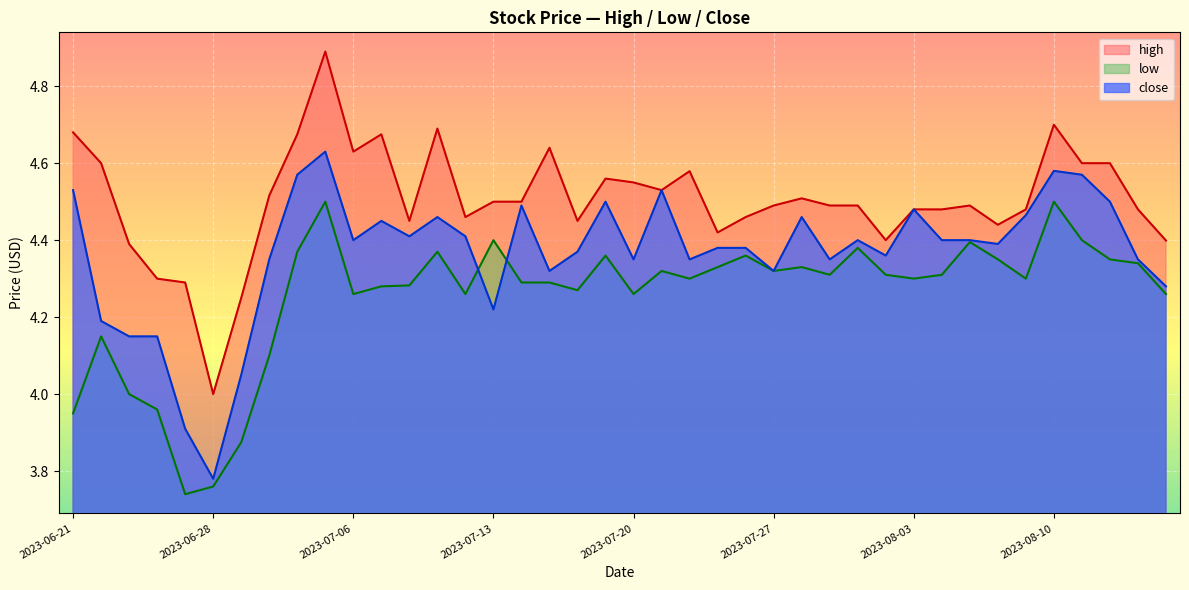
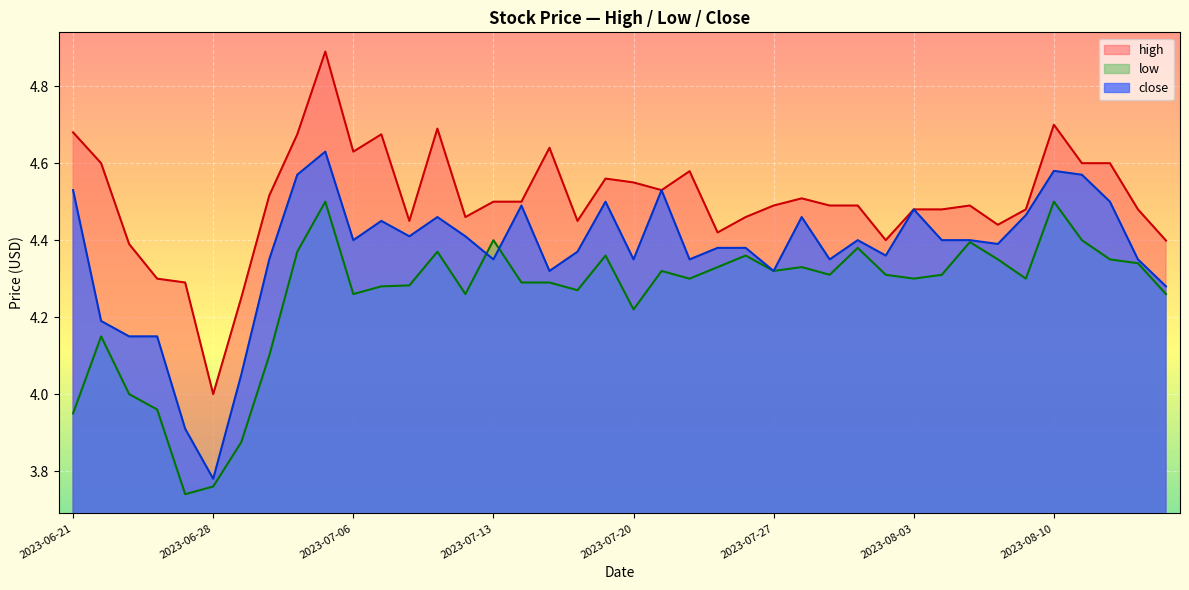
  {
    "low": {
      "2023-06-21": 3.95,
      "2023-06-28": 3.76,
      "2023-07-06": 4.26,
      "2023-07-13": 4.40,
-     "2023-07-20": 4.26,
+     "2023-07-20": 4.22,
      "2023-08-03": 4.30,
      "2023-08-10": 4.50
    },
    "close": {
      "2023-06-21": 4.53,
      "2023-06-28": 3.78,
      "2023-07-06": 4.40,
-     "2023-07-13": 4.22,
+     "2023-07-13": 4.35,
      "2023-07-20": 4.35,
      "2023-08-10": 4.58
    }
  }
